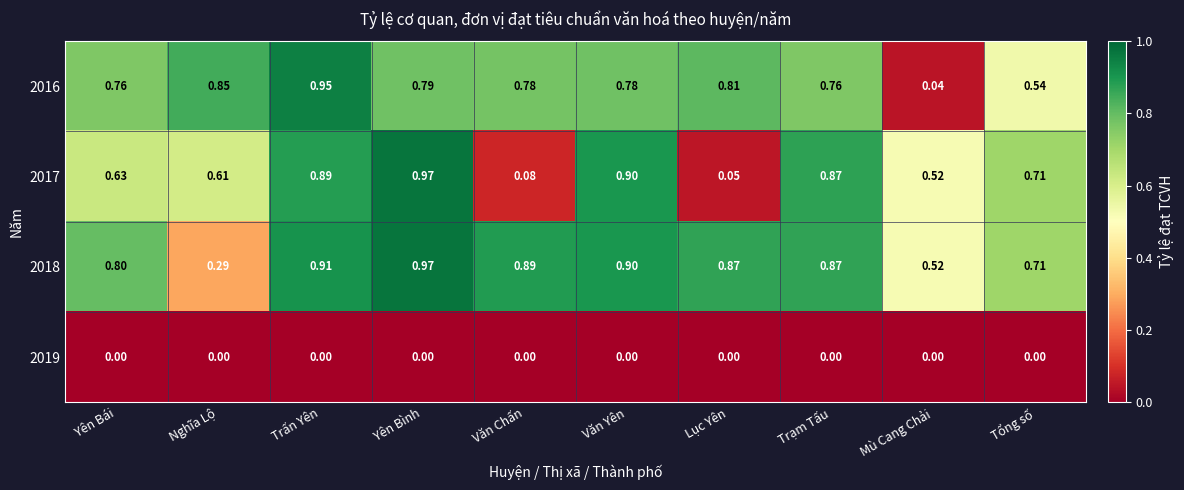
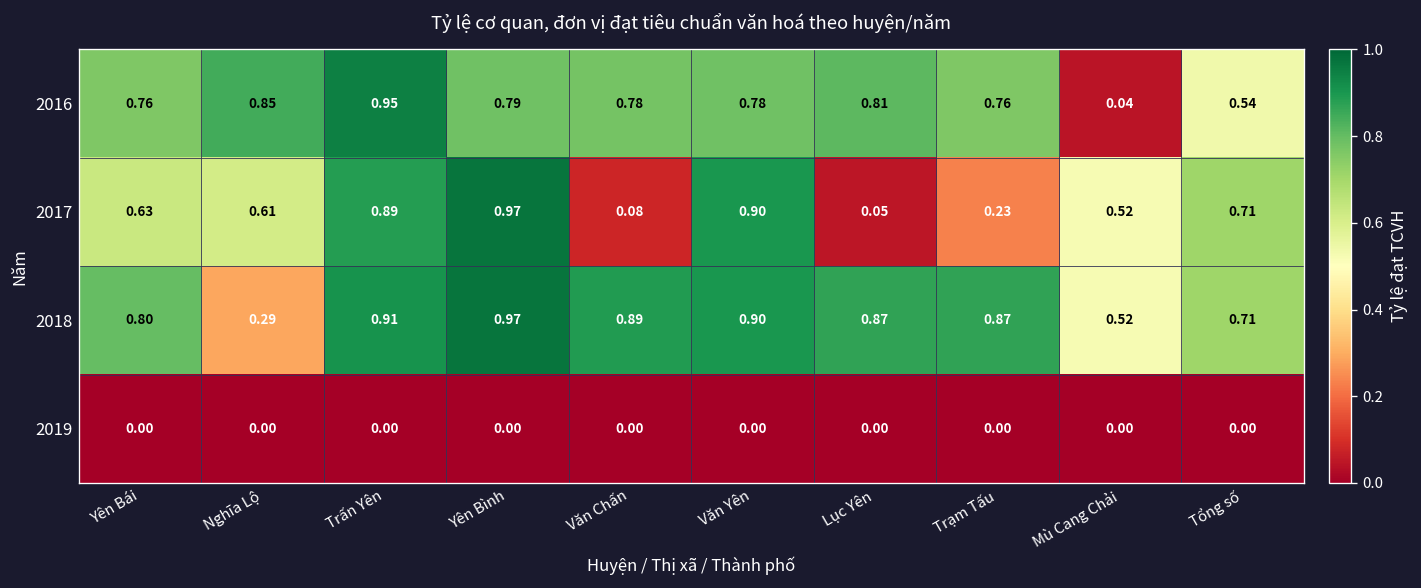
  {
    "2016": {
      "Yên Bái": 0.76,
      "Nghĩa Lộ": 0.85,
      "Trấn Yên": 0.95,
      "Yên Bình": 0.79,
      "Văn Chấn": 0.78,
      "Văn Yên": 0.78,
      "Lục Yên": 0.81,
      "Trạm Tấu": 0.76,
      "Mù Cang Chải": 0.04,
      "Tổng số": 0.54
    },
    "2017": {
      "Yên Bái": 0.63,
      "Nghĩa Lộ": 0.61,
      "Trấn Yên": 0.89,
      "Yên Bình": 0.97,
      "Văn Chấn": 0.08,
      "Văn Yên": 0.90,
      "Lục Yên": 0.05,
-     "Trạm Tấu": 0.87,
+     "Trạm Tấu": 0.23,
      "Mù Cang Chải": 0.52,
      "Tổng số": 0.71
    },
    "2018": {
      "Yên Bái": 0.80,
      "Nghĩa Lộ": 0.29,
      "Trấn Yên": 0.91,
      "Yên Bình": 0.97,
      "Văn Chấn": 0.89,
      "Văn Yên": 0.90,
      "Lục Yên": 0.87,
      "Trạm Tấu": 0.87,
      "Mù Cang Chải": 0.52,
      "Tổng số": 0.71
    },
    "2019": {
      "Yên Bái": 0.00,
      "Nghĩa Lộ": 0.00,
      "Trấn Yên": 0.00,
      "Yên Bình": 0.00,
      "Văn Chấn": 0.00,
      "Văn Yên": 0.00,
      "Lục Yên": 0.00,
      "Trạm Tấu": 0.00,
      "Mù Cang Chải": 0.00,
      "Tổng số": 0.00
    }
  }
